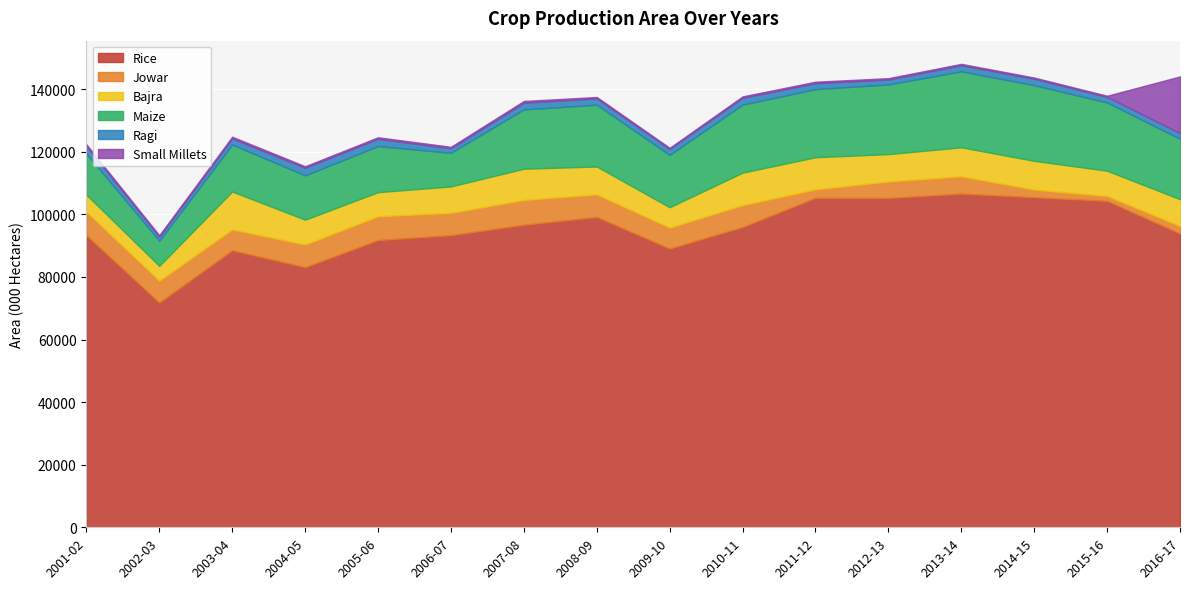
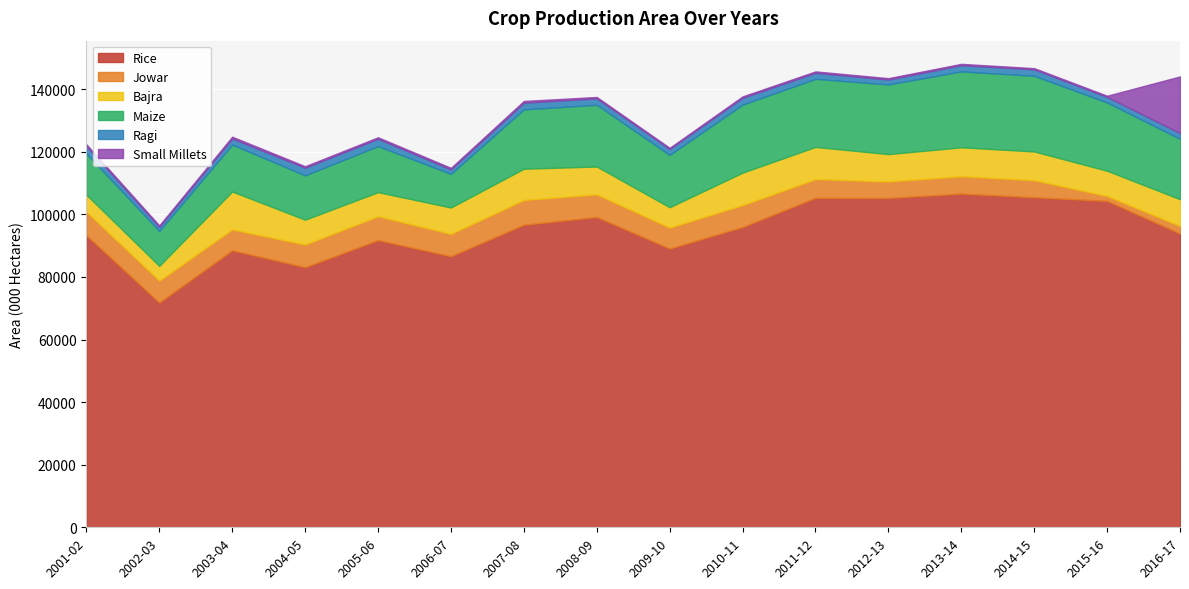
  {
    "Rice": {
      "2001-02": 93000,
      "2002-03": 72000,
      "2003-04": 89000,
      "2004-05": 83000,
      "2005-06": 92000,
-     "2006-07": 93000,
+     "2006-07": 87000,
      "2007-08": 97000,
      "2008-09": 99000,
      "2009-10": 89000,
      "2010-11": 96000,
      "2011-12": 105000,
      "2012-13": 105000,
      "2013-14": 107000,
      "2014-15": 105000,
      "2015-16": 104000,
      "2016-17": 94000
    },
    "Jowar": {
      "2001-02": 8000,
      "2002-03": 7000,
      "2003-04": 7000,
      "2004-05": 7000,
      "2005-06": 8000,
      "2006-07": 7000,
      "2007-08": 8000,
      "2008-09": 7000,
      "2009-10": 7000,
      "2010-11": 7000,
-     "2011-12": 3000,
+     "2011-12": 6000,
      "2012-13": 5000,
      "2013-14": 6000,
-     "2014-15": 2000,
+     "2014-15": 5000,
      "2015-16": 2000,
      "2016-17": 2000
    },
    "Bajra": {
      "2001-02": 5000,
      "2002-03": 5000,
      "2003-04": 12000,
      "2004-05": 8000,
      "2005-06": 8000,
      "2006-07": 8000,
      "2007-08": 10000,
      "2008-09": 9000,
      "2009-10": 7000,
      "2010-11": 10000,
      "2011-12": 10000,
      "2012-13": 9000,
      "2013-14": 9000,
      "2014-15": 9000,
      "2015-16": 8000,
      "2016-17": 9000
    },
    "Maize": {
      "2001-02": 13000,
-     "2002-03": 8000,
+     "2002-03": 11000,
      "2003-04": 15000,
      "2004-05": 14000,
      "2005-06": 15000,
      "2006-07": 11000,
      "2007-08": 19000,
      "2008-09": 20000,
      "2009-10": 17000,
      "2010-11": 22000,
      "2011-12": 22000,
      "2012-13": 22000,
      "2013-14": 24000,
      "2014-15": 24000,
      "2015-16": 22000,
      "2016-17": 19000
    },
    "Ragi": {
      "2016-17": 2000
    },
    "Small Millets": {
      "2016-17": 18000
    }
  }
